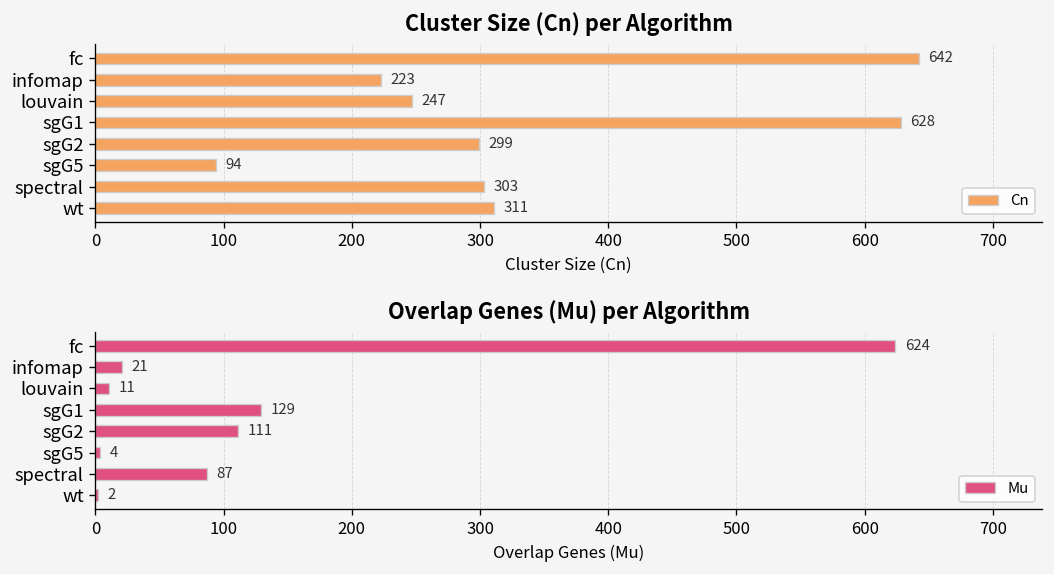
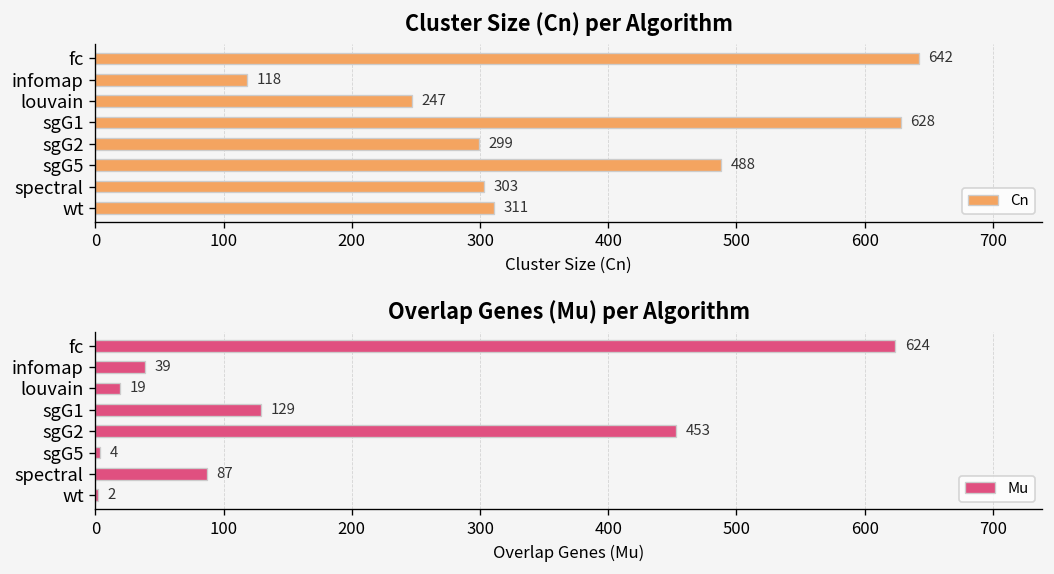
  {
    "Cluster Size (Cn) per Algorithm": {
      "fc": 642,
-     "infomap": 223,
+     "infomap": 118,
      "louvain": 247,
      "sgG1": 628,
      "sgG2": 299,
-     "sgG5": 94,
+     "sgG5": 488,
      "spectral": 303,
      "wt": 311
    },
    "Overlap Genes (Mu) per Algorithm": {
      "fc": 624,
-     "infomap": 21,
-     "louvain": 11,
+     "infomap": 39,
+     "louvain": 19,
      "sgG1": 129,
-     "sgG2": 111,
+     "sgG2": 453,
      "sgG5": 4,
      "spectral": 87,
      "wt": 2
    }
  }
